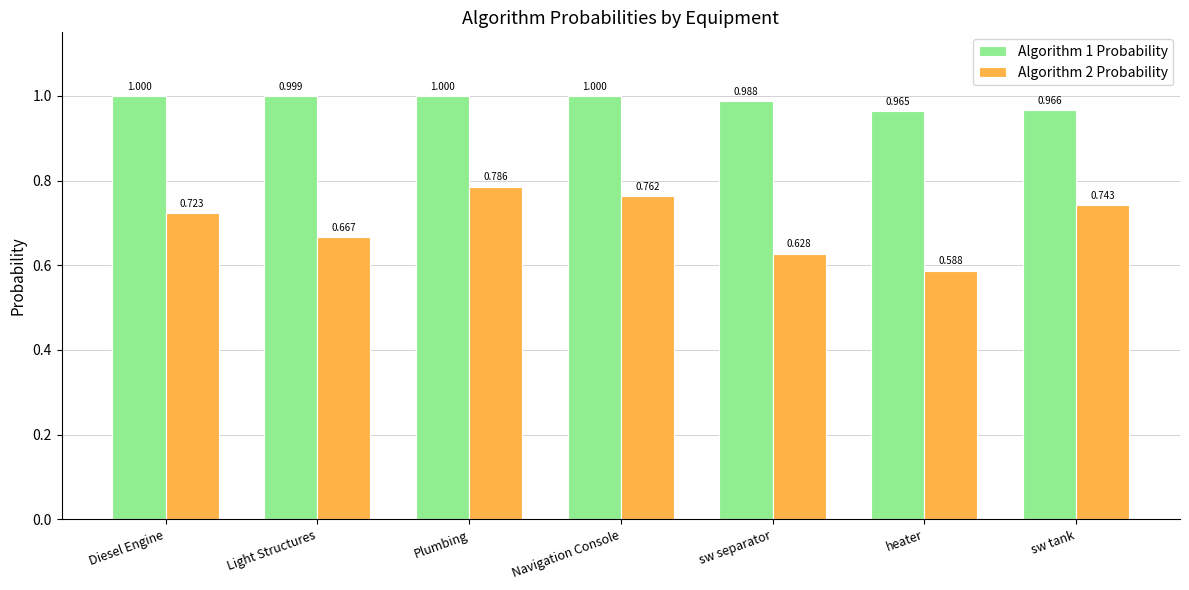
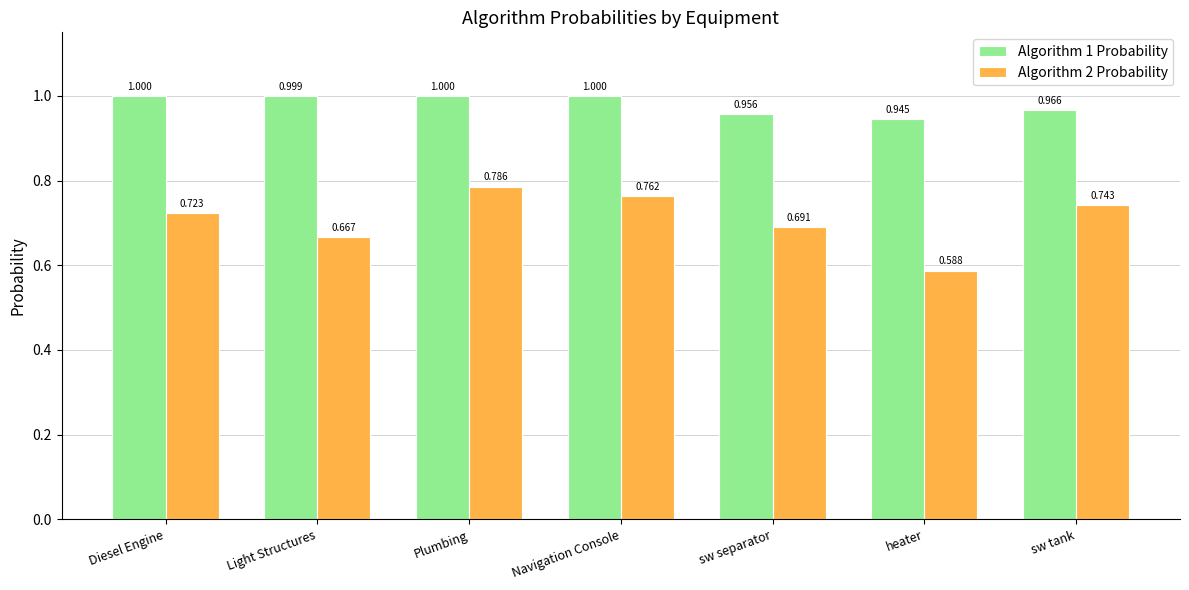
  {
    "Algorithm 1 Probability": {
      "Diesel Engine": 1.000,
      "Light Structures": 0.999,
      "Plumbing": 1.000,
      "Navigation Console": 1.000,
-     "sw separator": 0.988,
-     "heater": 0.965,
+     "sw separator": 0.956,
+     "heater": 0.945,
      "sw tank": 0.966
    },
    "Algorithm 2 Probability": {
      "Diesel Engine": 0.723,
      "Light Structures": 0.667,
      "Plumbing": 0.786,
      "Navigation Console": 0.762,
-     "sw separator": 0.628,
+     "sw separator": 0.691,
      "heater": 0.588,
      "sw tank": 0.743
    }
  }
